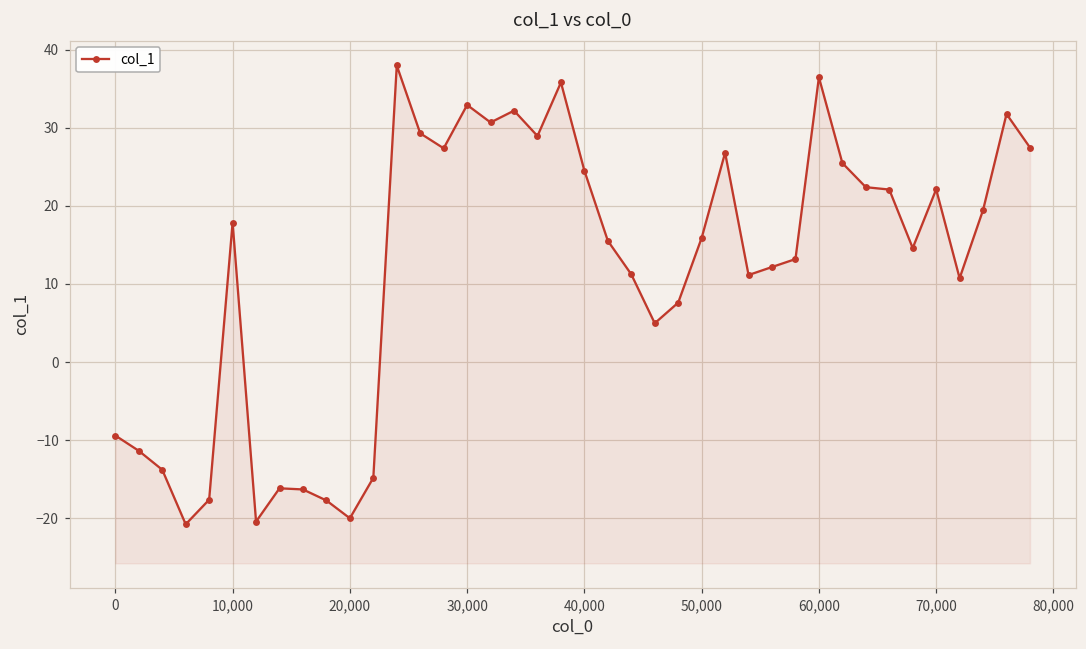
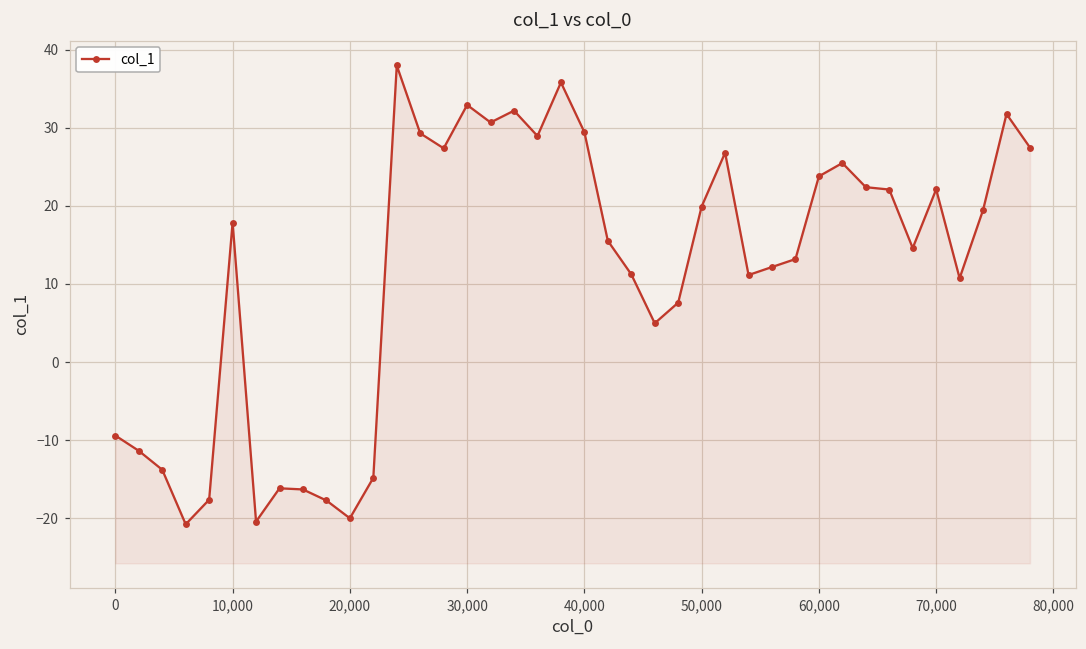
  {
    "0": -9,
    "10,000": 18,
    "20,000": -20,
    "30,000": 33,
-   "40,000": 25,
-   "50,000": 16,
-   "60,000": 36,
+   "40,000": 29,
+   "50,000": 20,
+   "60,000": 24,
    "70,000": 22
  }
